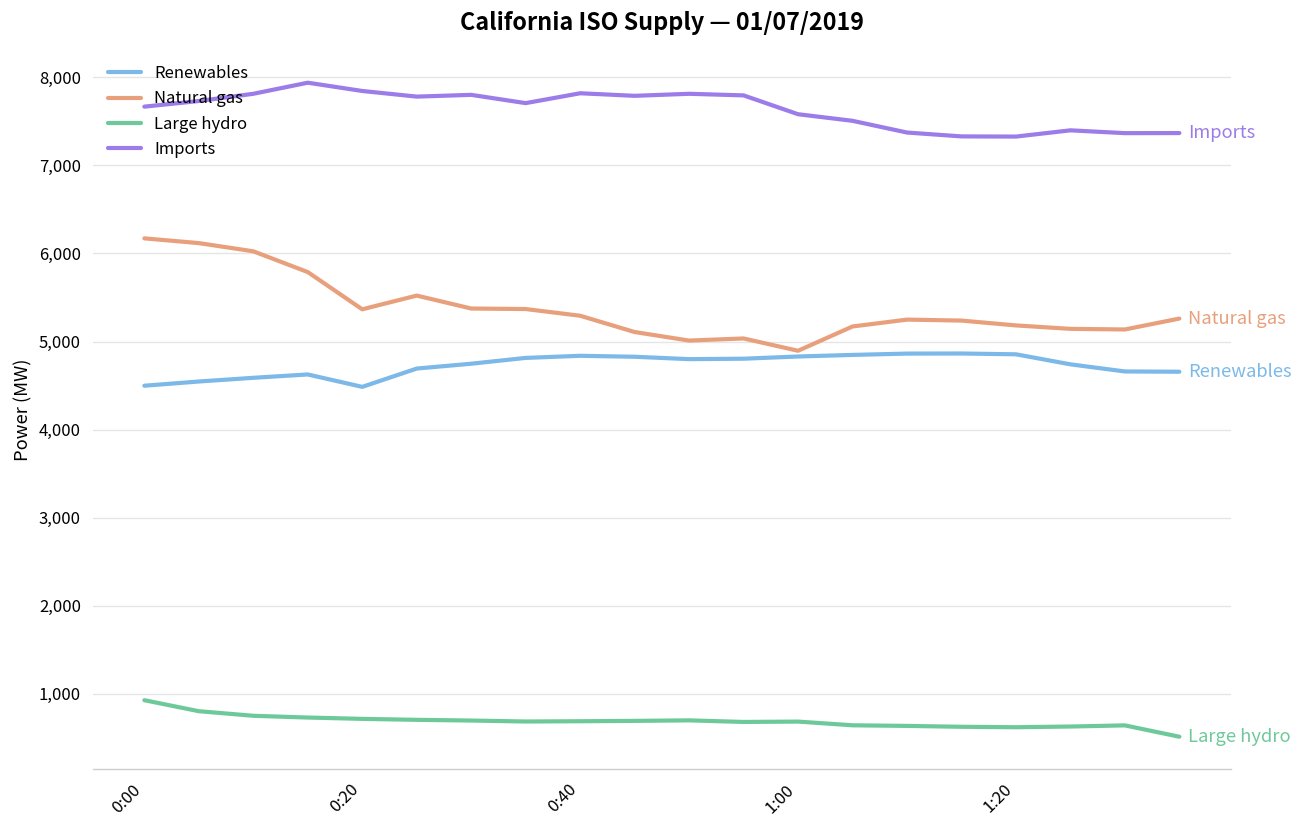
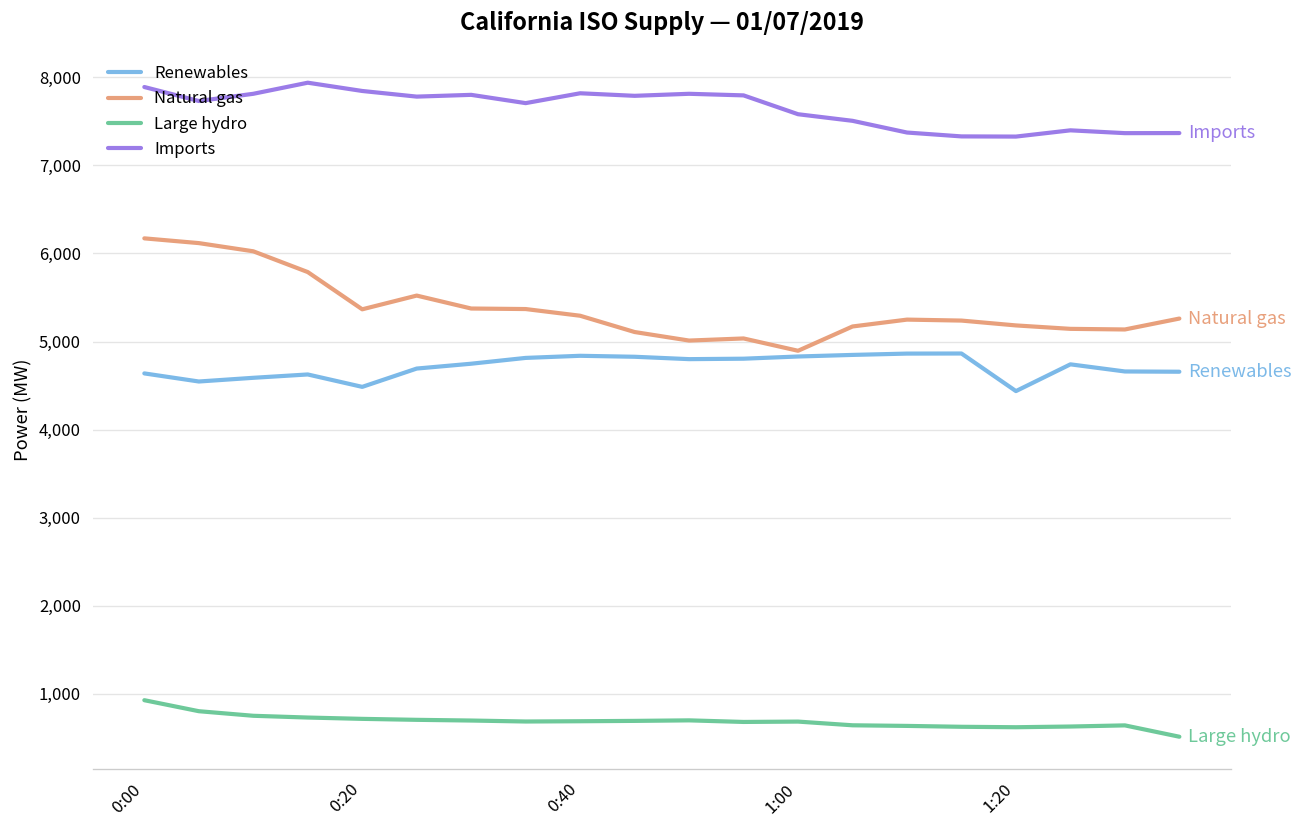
  {
    "Renewables": {
-     "0:00": "4,500",
+     "0:00": "4,600",
      "0:20": "4,500",
      "0:40": "4,800",
      "1:00": "4,800",
-     "1:20": "4,900"
+     "1:20": "4,400"
    },
    "Natural gas": {
      "0:00": "6,200",
      "0:20": "5,400",
      "0:40": "5,300",
      "1:00": "4,900",
      "1:20": "5,200"
    },
    "Large hydro": {
      "0:00": "900",
      "0:20": "700",
      "0:40": "700",
      "1:00": "700",
      "1:20": "600"
    },
    "Imports": {
-     "0:00": "7,700",
+     "0:00": "7,900",
      "0:20": "7,800",
      "0:40": "7,800",
      "1:00": "7,600",
      "1:20": "7,300"
    }
  }
